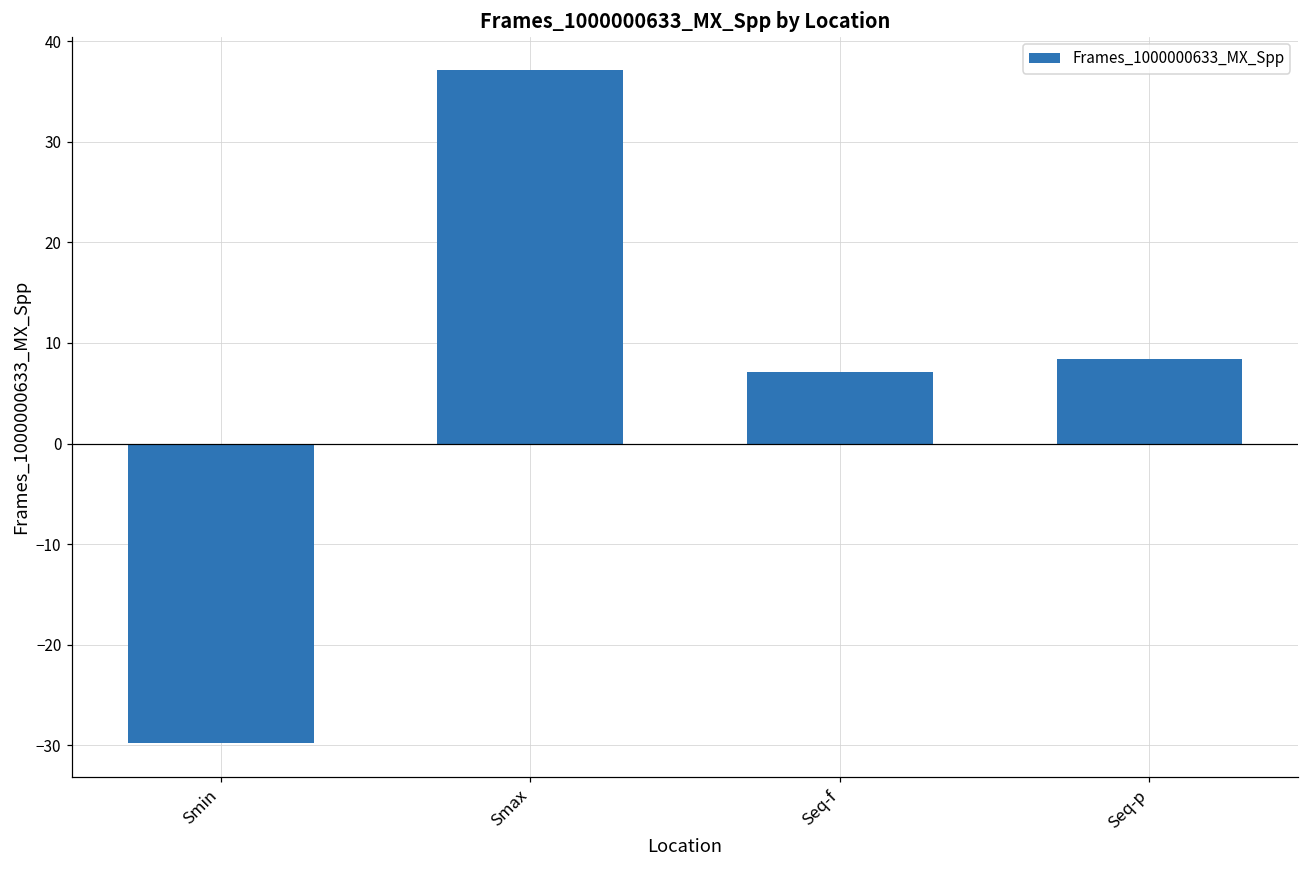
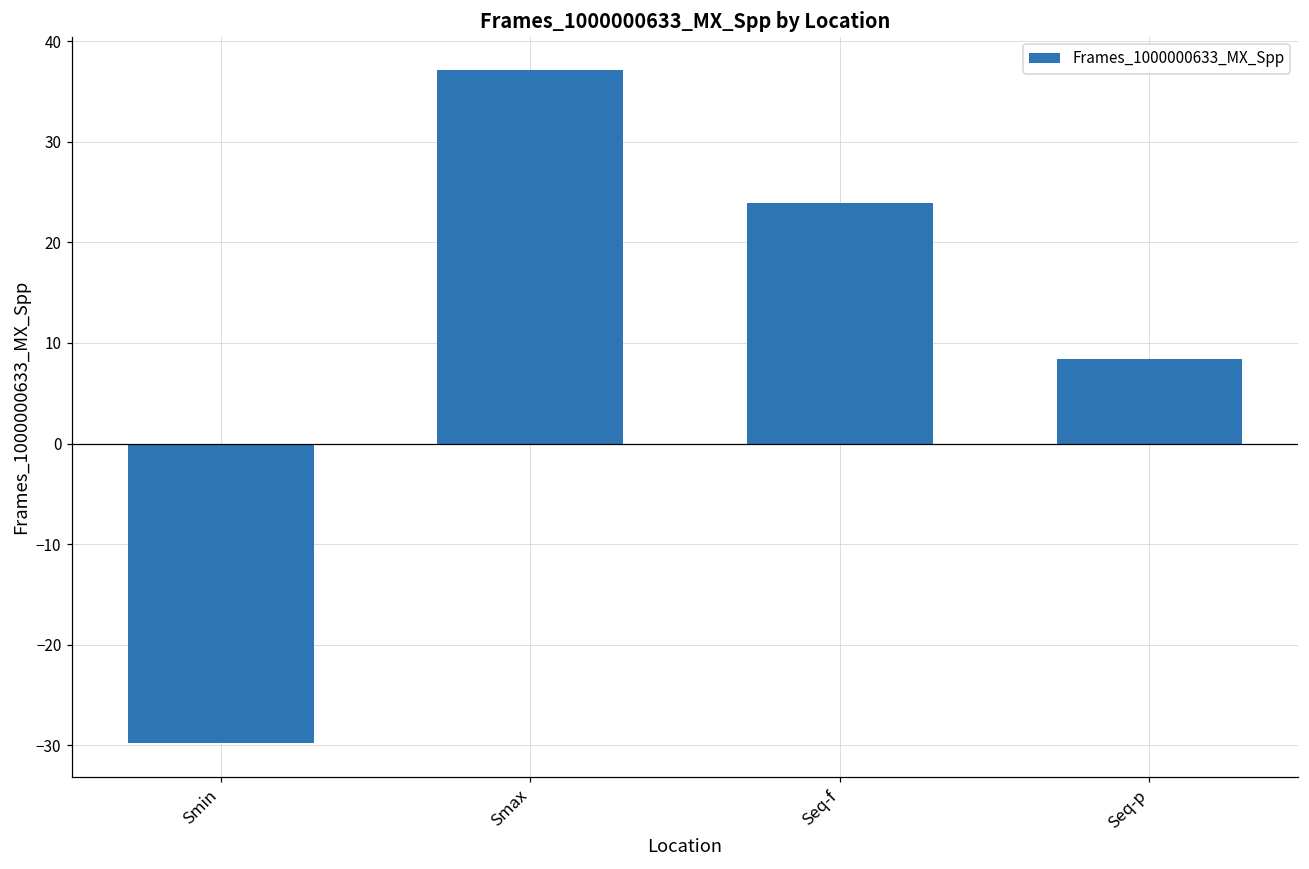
  {
    "Smin": -30,
    "Smax": 37,
-   "Seq-f": 7,
+   "Seq-f": 24,
    "Seq-p": 8
  }
